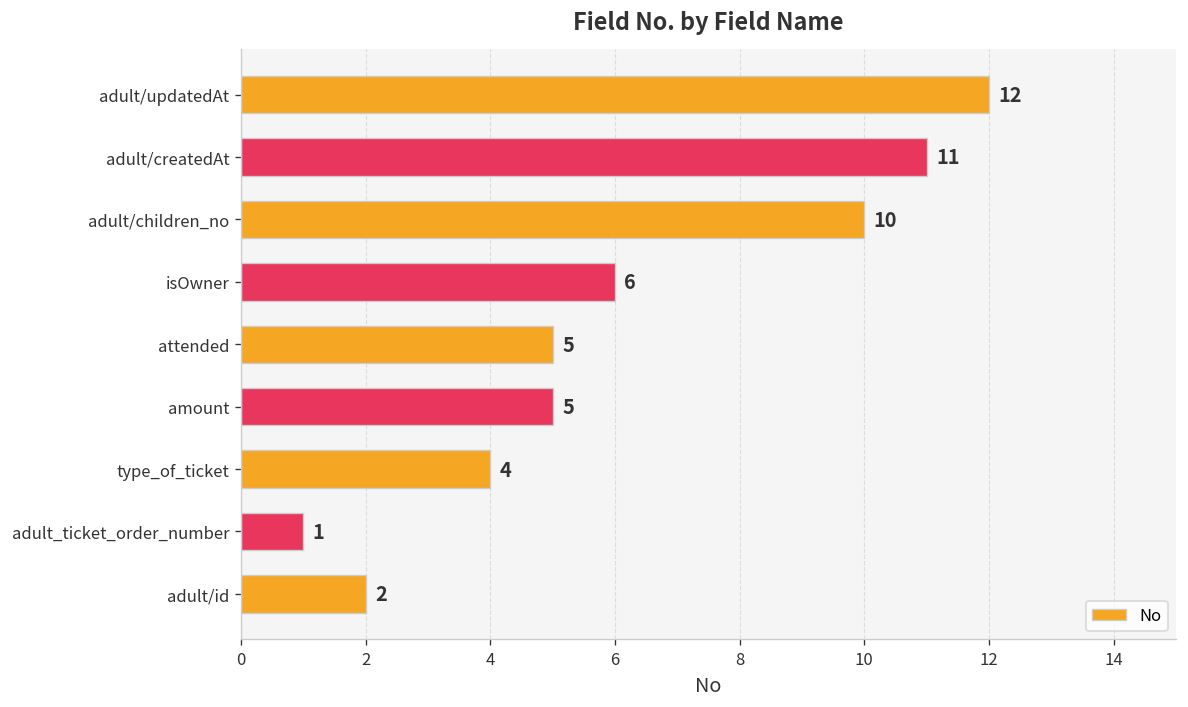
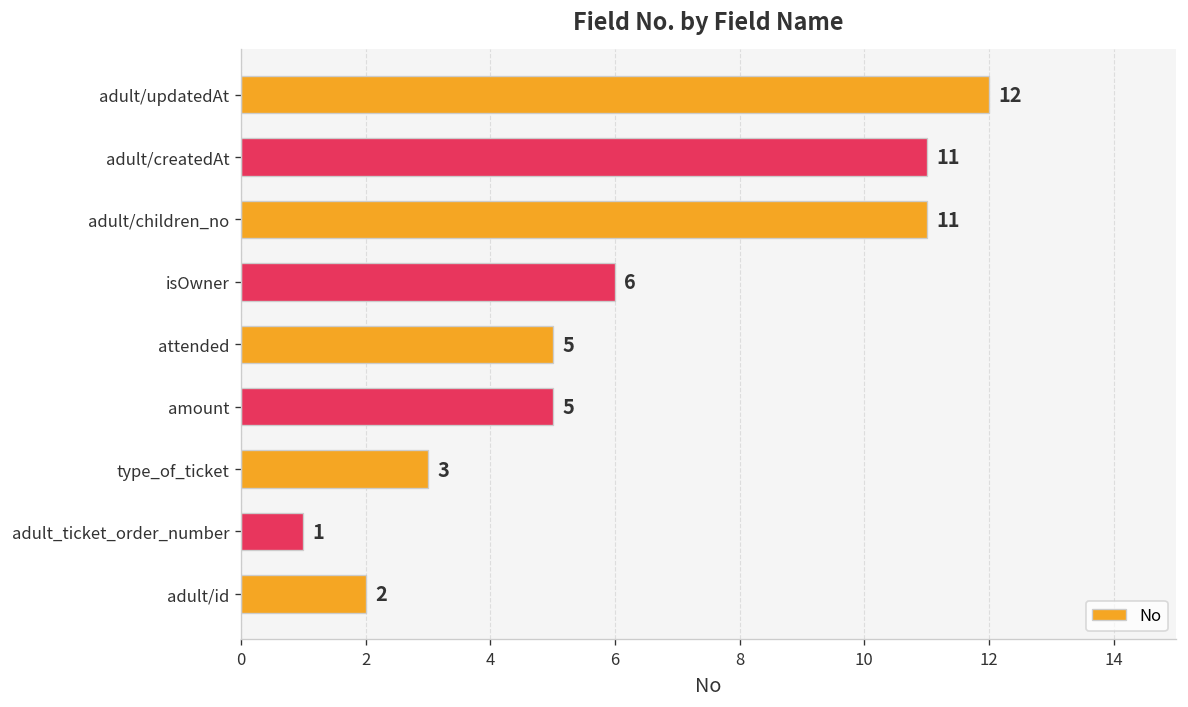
  {
    "adult/updatedAt": 12,
    "adult/createdAt": 11,
-   "adult/children_no": 10,
+   "adult/children_no": 11,
    "isOwner": 6,
    "attended": 5,
    "amount": 5,
-   "type_of_ticket": 4,
+   "type_of_ticket": 3,
    "adult_ticket_order_number": 1,
    "adult/id": 2
  }
